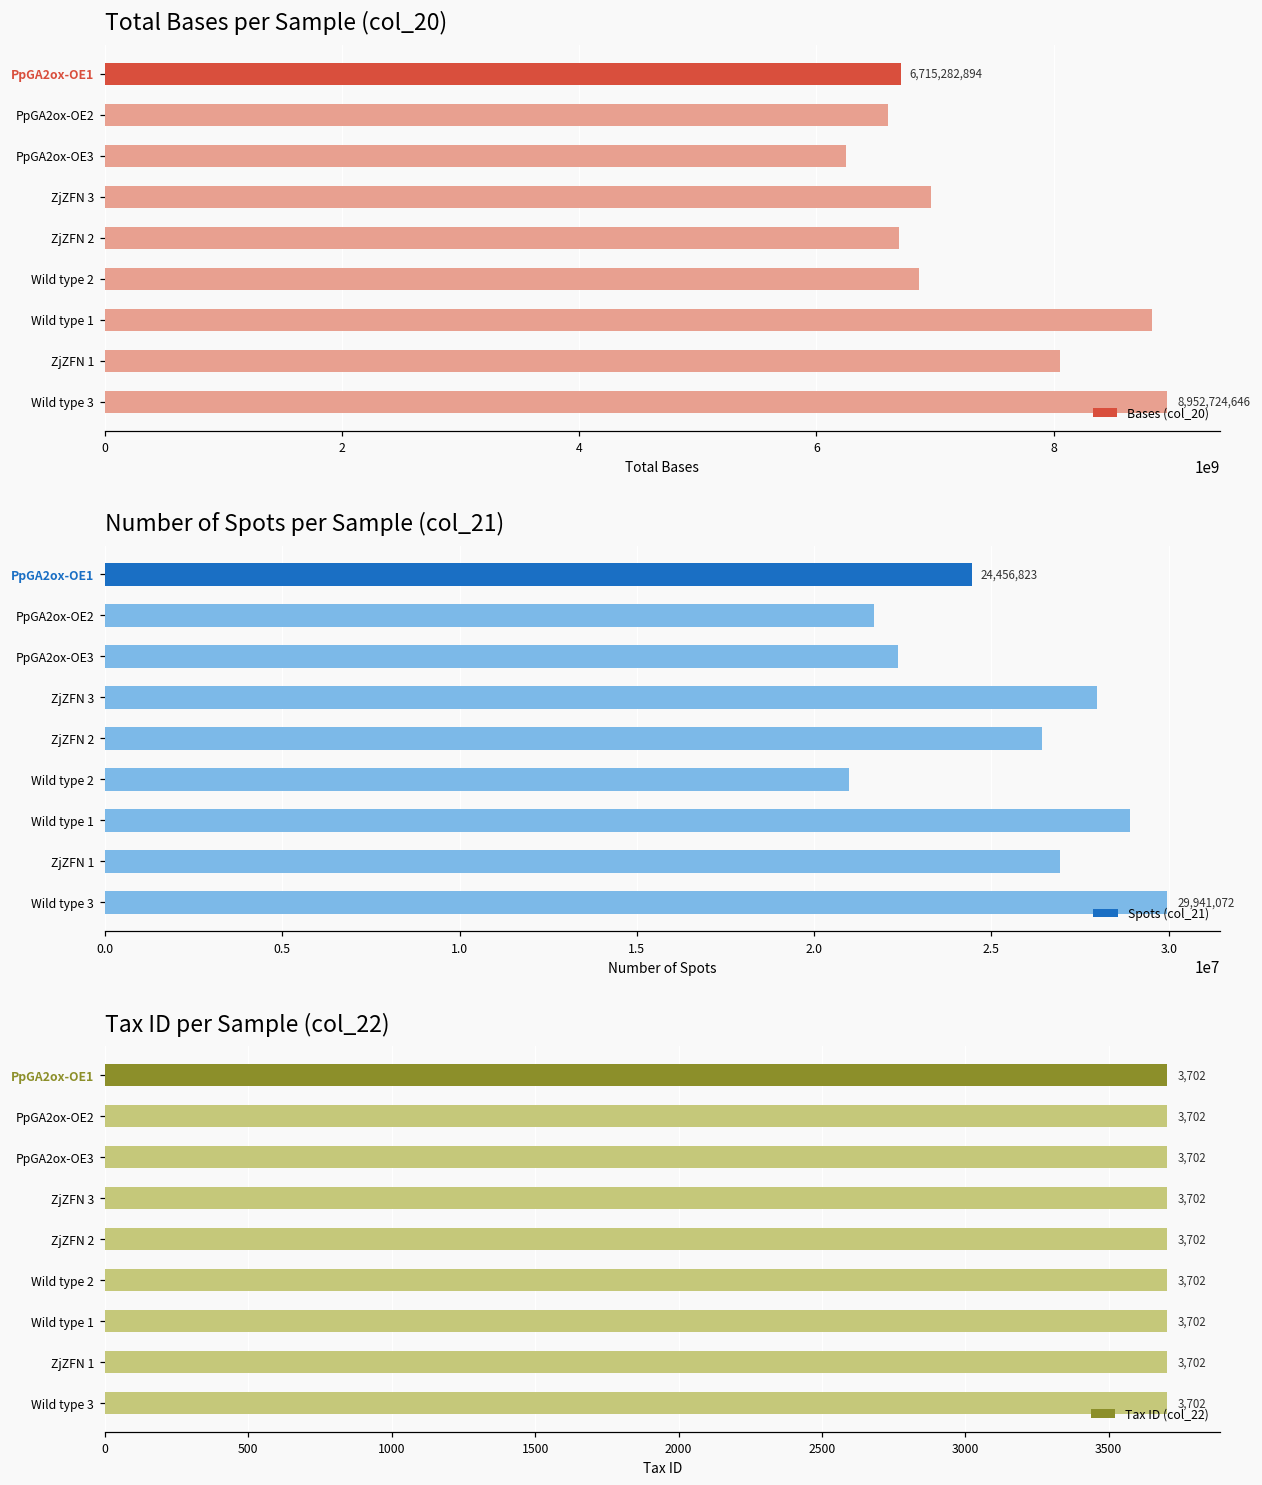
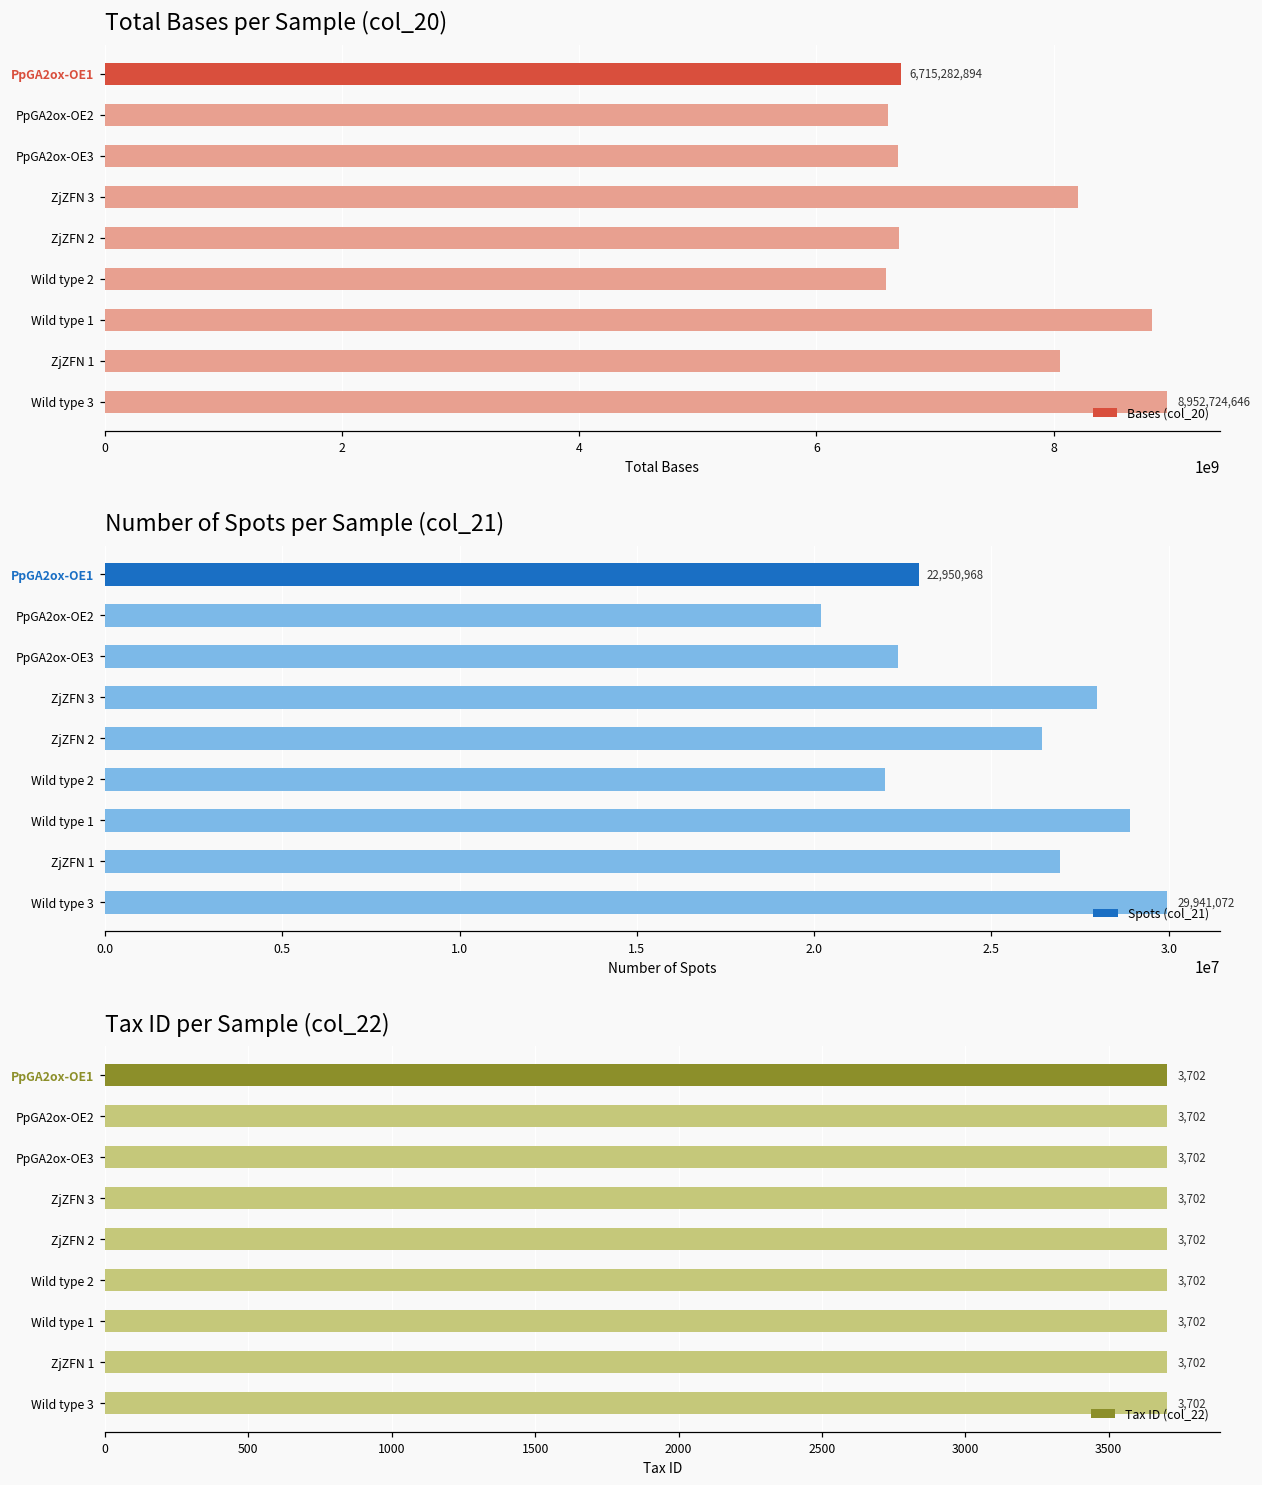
  {
    "Total Bases per Sample (col_20)": {
      "PpGA2ox-OE2": "6600000000",
-     "PpGA2ox-OE3": "6240000000",
-     "ZjZFN 3": "6970000000",
+     "PpGA2ox-OE3": "6690000000",
+     "ZjZFN 3": "8210000000",
      "ZjZFN 2": "6690000000",
-     "Wild type 2": "6860000000",
+     "Wild type 2": "6580000000",
      "Wild type 1": "8830000000",
      "ZjZFN 1": "8050000000"
    },
    "Number of Spots per Sample (col_21)": {
-     "PpGA2ox-OE1": "24,456,823",
-     "PpGA2ox-OE2": "21700000",
-     "Wild type 2": "21000000",
+     "PpGA2ox-OE1": "22,950,968",
+     "PpGA2ox-OE2": "20200000",
+     "Wild type 2": "22000000",
      "Wild type 3": "29,941,072"
    },
    "Tax ID per Sample (col_22)": {
      "PpGA2ox-OE1": "3,702",
      "PpGA2ox-OE2": "3,702",
      "PpGA2ox-OE3": "3,702",
      "ZjZFN 3": "3,702",
      "ZjZFN 2": "3,702",
      "Wild type 2": "3,702",
      "Wild type 1": "3,702",
      "ZjZFN 1": "3,702",
      "Wild type 3": "3,702"
    }
  }
